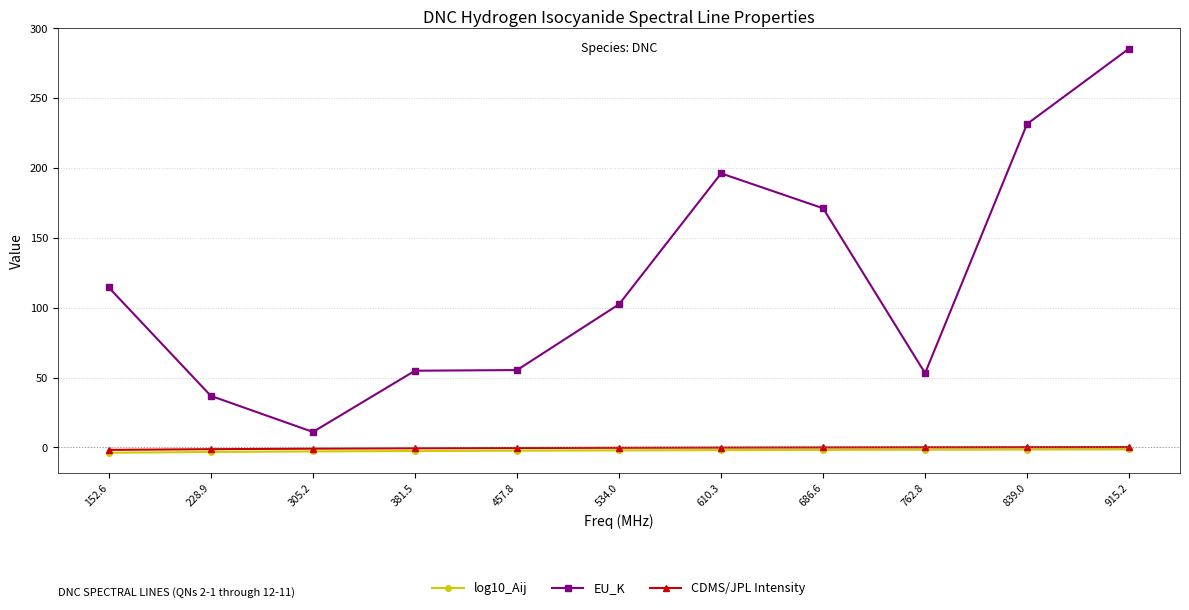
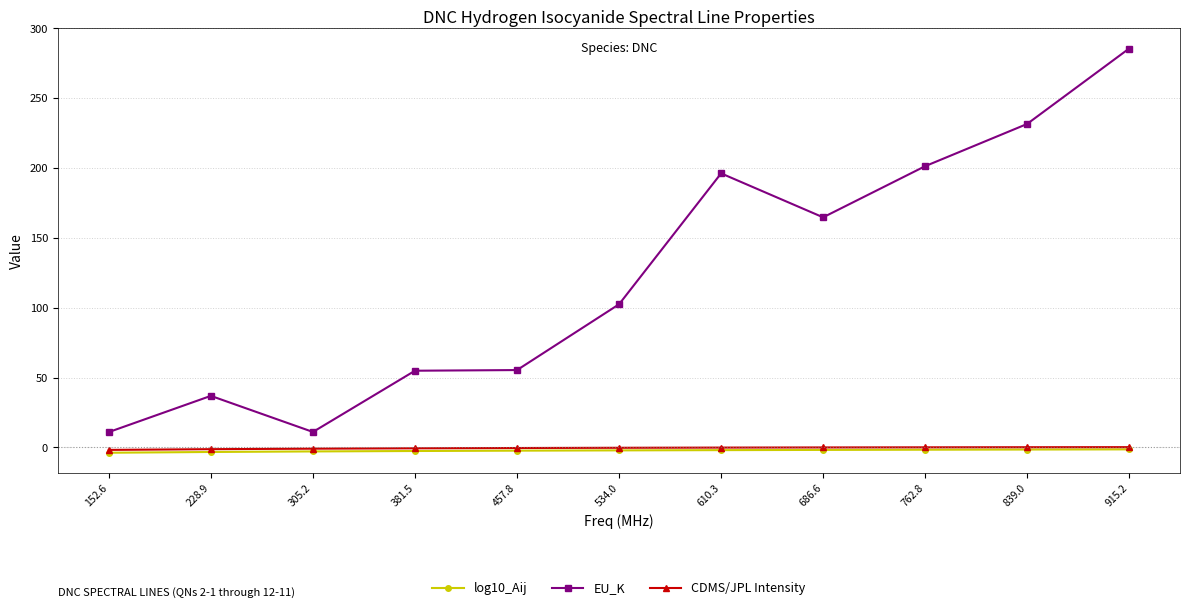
  {
    "log10_Aij": {
      "152.6": -4,
      "228.9": -3,
      "305.2": -3,
      "381.5": -3,
      "457.8": -2,
      "534.0": -2,
      "610.3": -2
    },
    "EU_K": {
-     "152.6": 115,
+     "152.6": 11,
      "228.9": 37,
      "305.2": 11,
      "381.5": 55,
      "457.8": 55,
      "534.0": 103,
      "610.3": 196,
-     "686.6": 171,
-     "762.8": 53,
+     "686.6": 165,
+     "762.8": 201,
      "839.0": 232,
      "915.2": 286
    },
    "CDMS/JPL Intensity": {
      "152.6": -2,
      "228.9": -1,
      "305.2": -1,
      "381.5": -1,
      "457.8": 0,
      "534.0": 0,
      "610.3": 0
    }
  }
